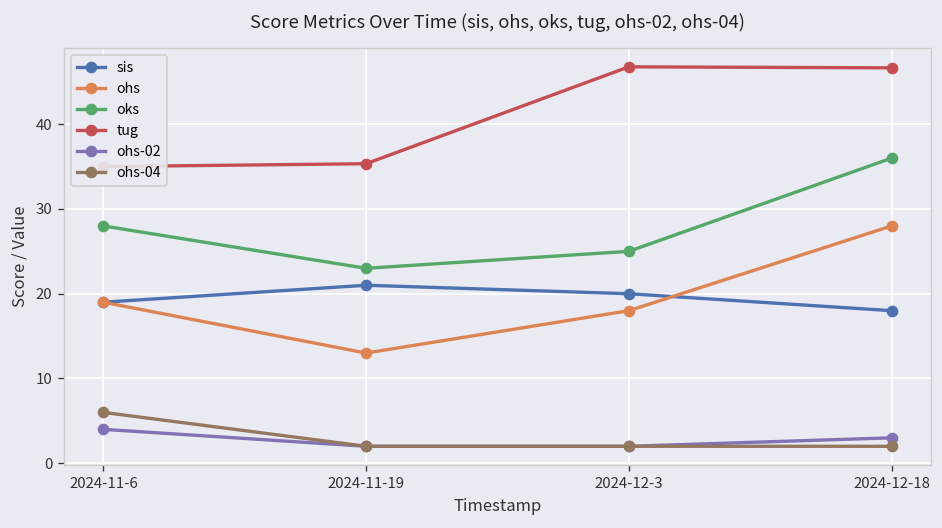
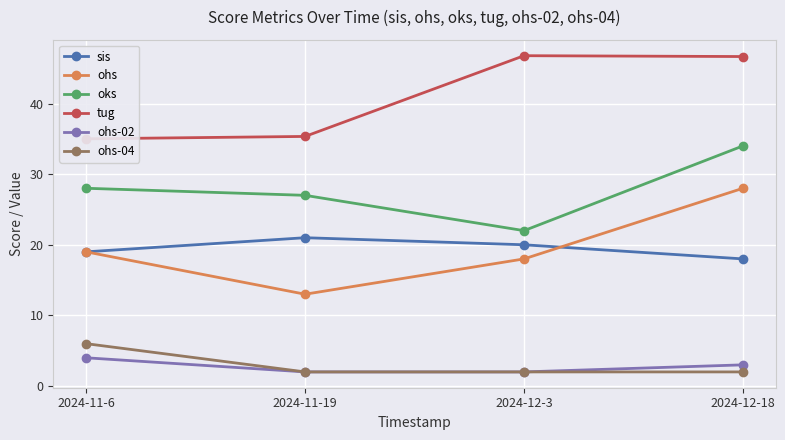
  {
    "oks": {
      "2024-11-6": 28,
-     "2024-11-19": 23,
-     "2024-12-3": 25,
-     "2024-12-18": 36
+     "2024-11-19": 27,
+     "2024-12-3": 22,
+     "2024-12-18": 34
    },
    "ohs-04": {
      "2024-11-6": 6,
      "2024-12-18": 2
    }
  }
